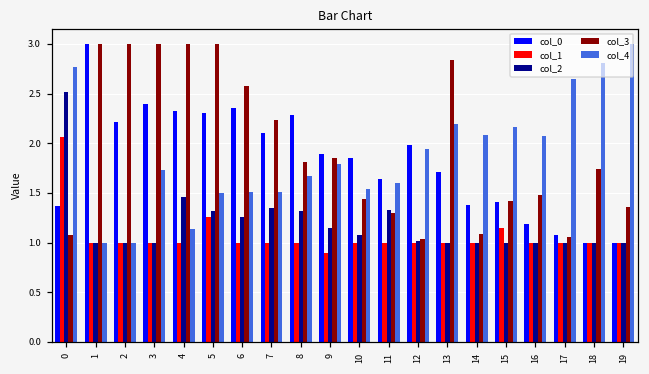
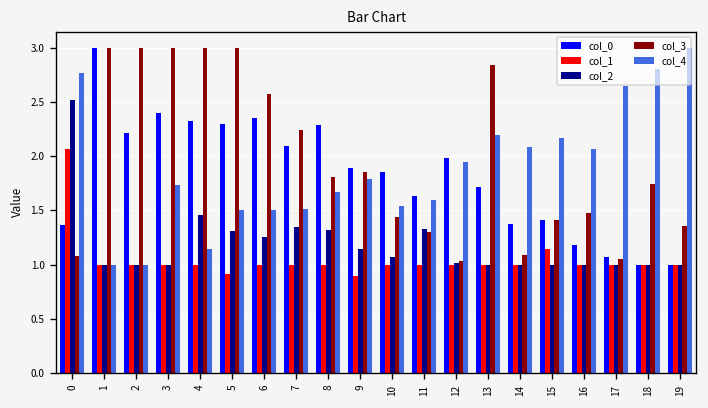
  {
    "col_0": {
      "0": 1.4,
      "1": 3.0,
      "2": 2.2,
      "3": 2.4,
      "4": 2.3,
      "5": 2.3,
      "6": 2.4,
      "7": 2.1,
      "8": 2.3,
      "9": 1.9,
      "10": 1.9,
      "11": 1.6,
      "12": 2.0,
      "13": 1.7,
      "14": 1.4,
      "15": 1.4,
      "16": 1.2,
      "17": 1.1,
      "18": 1.0,
      "19": 1.0
    },
    "col_1": {
      "0": 2.1,
      "1": 1.0,
      "2": 1.0,
      "3": 1.0,
      "4": 1.0,
-     "5": 1.3,
+     "5": 0.9,
      "6": 1.0,
      "7": 1.0,
      "8": 1.0,
      "9": 0.9,
      "10": 1.0,
      "11": 1.0,
      "12": 1.0,
      "13": 1.0,
      "14": 1.0,
      "15": 1.1,
      "16": 1.0,
      "17": 1.0,
      "18": 1.0,
      "19": 1.0
    },
    "col_2": {
      "0": 2.5,
      "1": 1.0,
      "2": 1.0,
      "3": 1.0,
      "4": 1.5,
      "5": 1.3,
      "6": 1.3,
      "7": 1.3,
      "8": 1.3,
      "9": 1.1,
      "10": 1.1,
      "11": 1.3,
      "12": 1.0,
      "13": 1.0,
      "14": 1.0,
      "15": 1.0,
      "16": 1.0,
      "17": 1.0,
      "18": 1.0,
      "19": 1.0
    },
    "col_3": {
      "0": 1.1,
      "1": 3.0,
      "2": 3.0,
      "3": 3.0,
      "4": 3.0,
      "5": 3.0,
      "6": 2.6,
      "7": 2.2,
      "8": 1.8,
      "9": 1.9,
      "10": 1.4,
      "11": 1.3,
      "12": 1.0,
      "13": 2.8,
      "14": 1.1,
      "15": 1.4,
      "16": 1.5,
      "17": 1.1,
      "18": 1.7,
      "19": 1.4
    },
    "col_4": {
      "0": 2.8,
      "1": 1.0,
      "2": 1.0,
      "3": 1.7,
      "4": 1.1,
      "5": 1.5,
      "6": 1.5,
      "7": 1.5,
      "8": 1.7,
      "9": 1.8,
      "10": 1.5,
      "11": 1.6,
      "12": 1.9,
      "13": 2.2,
      "14": 2.1,
      "15": 2.2,
      "16": 2.1
    }
  }
